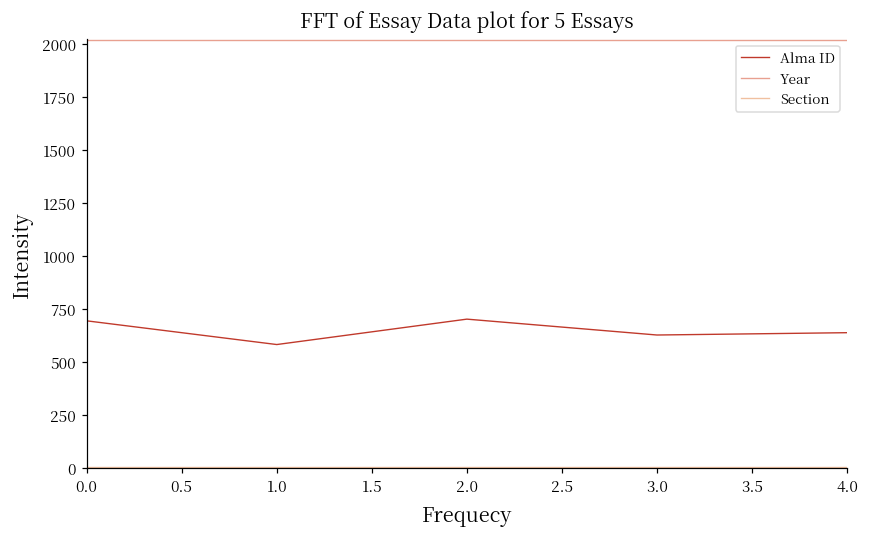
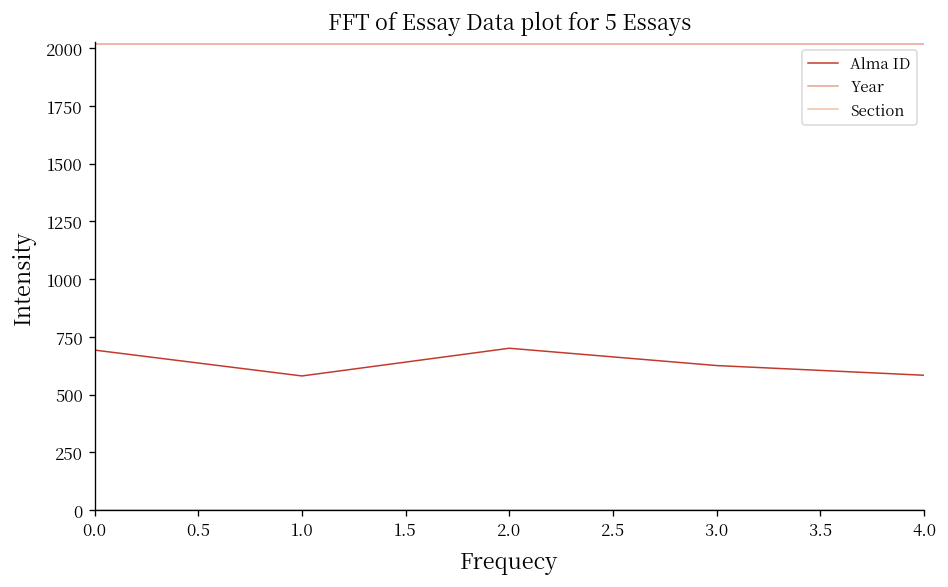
  {
    "Alma ID": {
      "0.0": 690,
      "1.0": 580,
      "2.0": 700,
      "3.0": 630,
-     "4.0": 640
+     "4.0": 580
    }
  }
